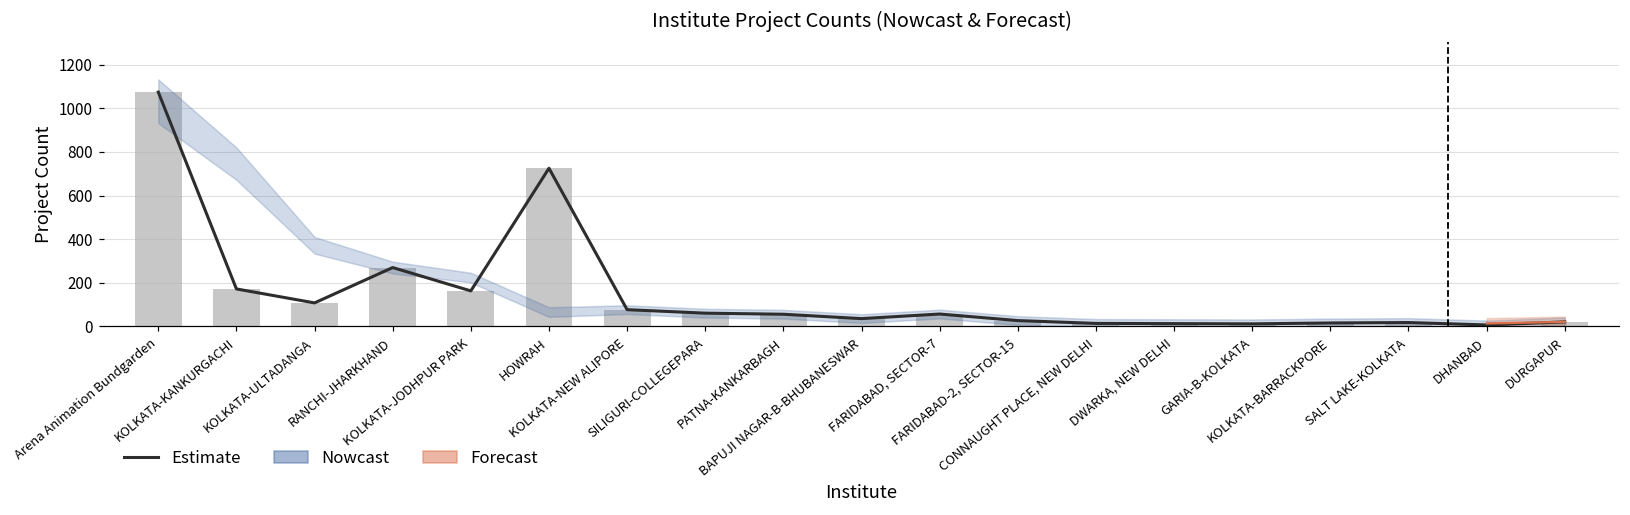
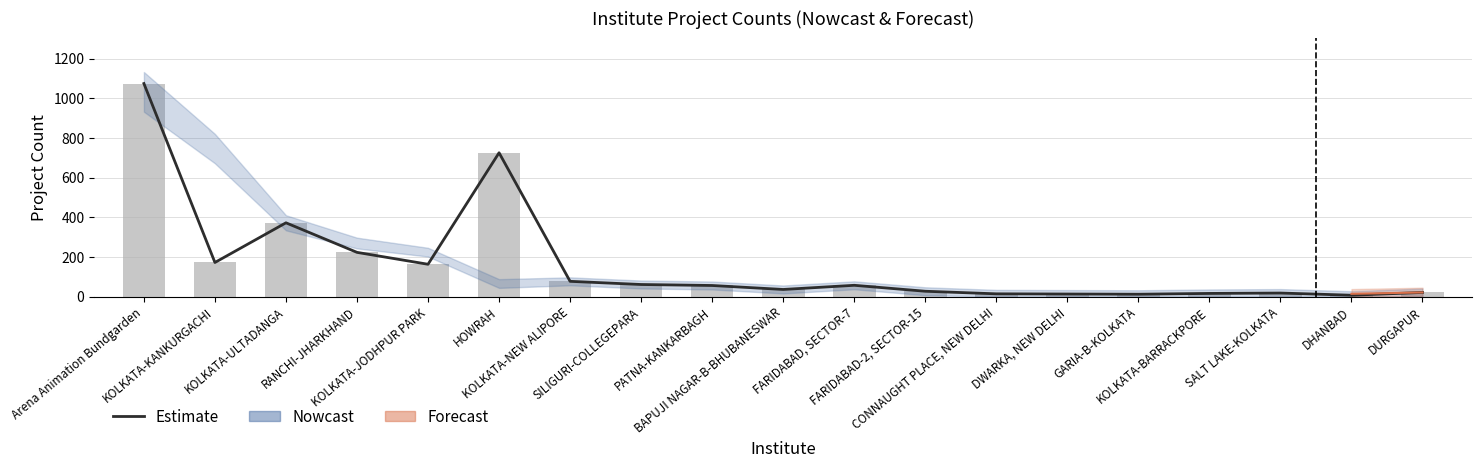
  {
    "Estimate": {
      "Arena Animation Bundgarden": 1070,
      "KOLKATA-KANKURGACHI": 170,
-     "KOLKATA-ULTADANGA": 110,
-     "RANCHI-JHARKHAND": 270,
+     "KOLKATA-ULTADANGA": 370,
+     "RANCHI-JHARKHAND": 220,
      "KOLKATA-JODHPUR PARK": 160,
      "HOWRAH": 730,
      "KOLKATA-NEW ALIPORE": 80,
      "SILIGURI-COLLEGEPARA": 60,
      "PATNA-KANKARBAGH": 60,
      "BAPUJI NAGAR-B-BHUBANESWAR": 40,
      "FARIDABAD, SECTOR-7": 60,
      "FARIDABAD-2, SECTOR-15": 30,
      "CONNAUGHT PLACE, NEW DELHI": 10,
      "DWARKA, NEW DELHI": 10,
      "GARIA-B-KOLKATA": 10,
      "KOLKATA-BARRACKPORE": 20,
      "SALT LAKE-KOLKATA": 20,
      "DURGAPUR": 20
    }
  }
